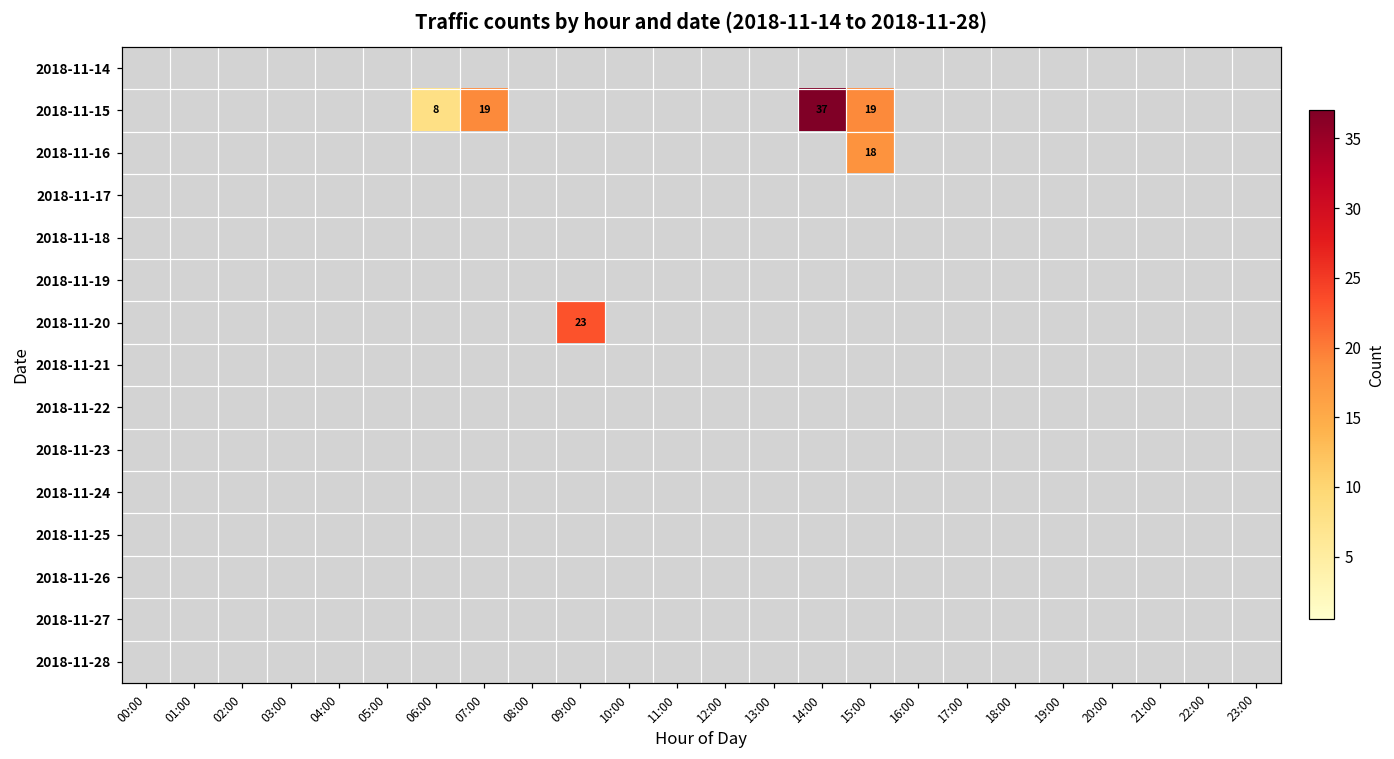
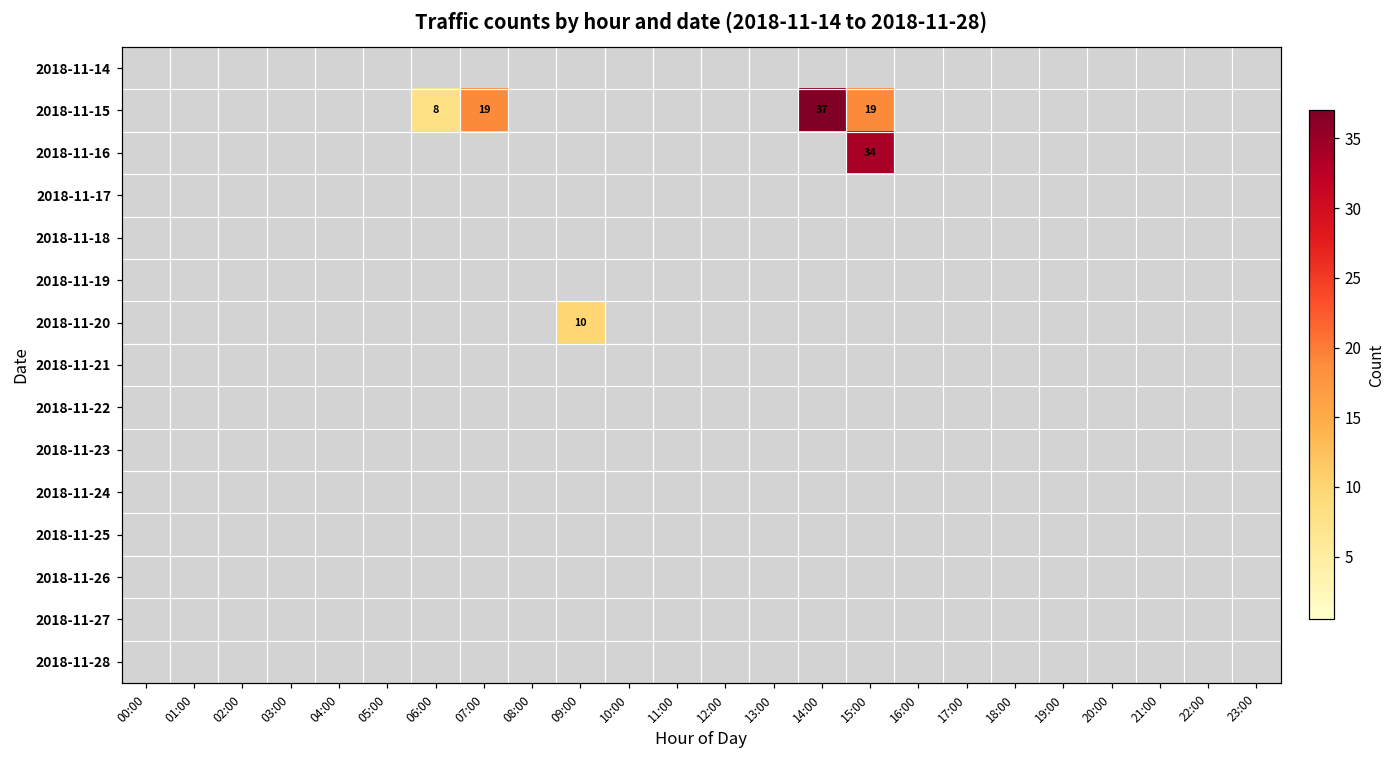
  {
    "2018-11-15": {
      "06:00": 8,
      "07:00": 19,
      "14:00": 37,
      "15:00": 19
    },
    "2018-11-16": {
-     "15:00": 18
+     "15:00": 34
    },
    "2018-11-20": {
-     "09:00": 23
+     "09:00": 10
    }
  }
